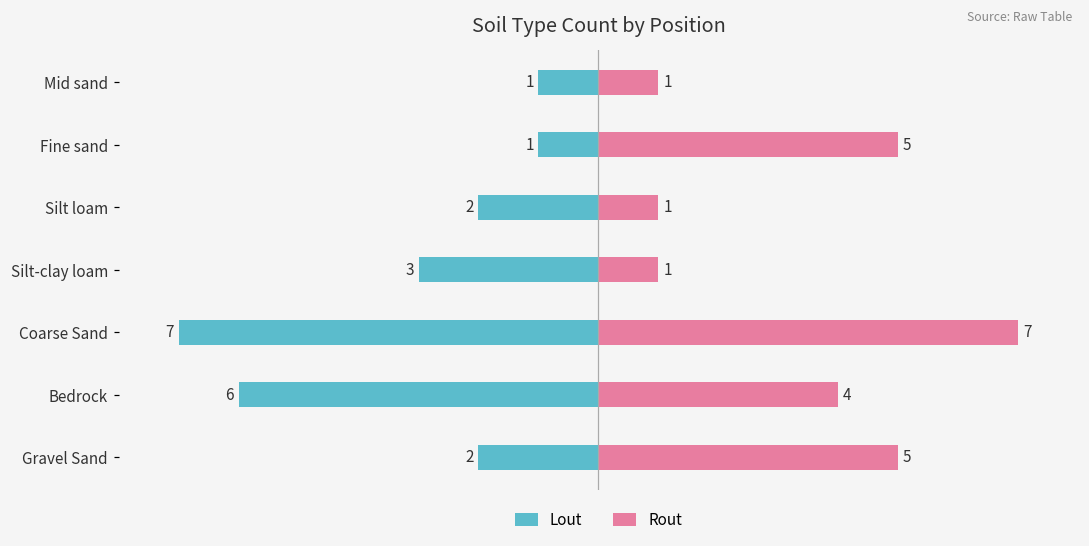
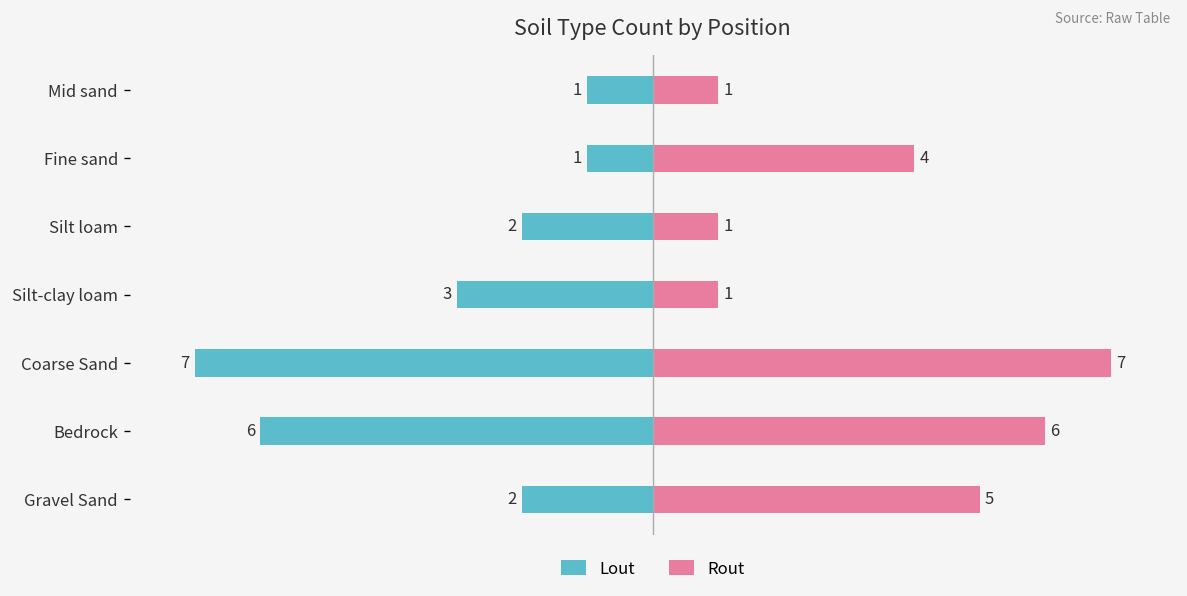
  {
    "Rout": {
      "Mid sand": 1,
-     "Fine sand": 5,
+     "Fine sand": 4,
      "Silt loam": 1,
      "Silt-clay loam": 1,
      "Coarse Sand": 7,
-     "Bedrock": 4,
+     "Bedrock": 6,
      "Gravel Sand": 5
    }
  }
